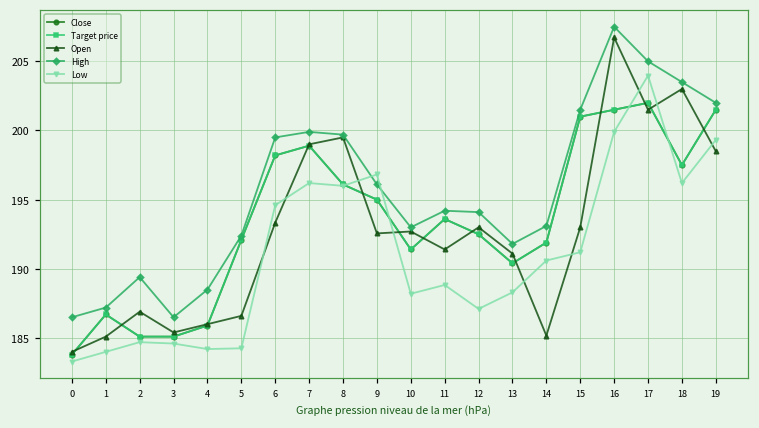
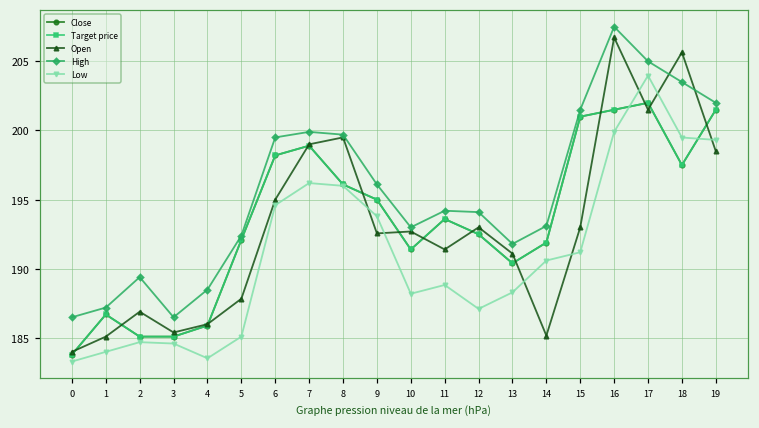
  {
    "Open": {
      "1": 185.1,
      "2": 186.9,
      "3": 185.4,
-     "5": 186.6,
-     "6": 193.3,
+     "5": 187.8,
+     "6": 195.0,
      "9": 192.6,
      "10": 192.7,
      "11": 191.4,
      "12": 193.0,
      "13": 191.1,
      "14": 185.2,
      "15": 193.0,
      "16": 206.7,
      "17": 201.5,
-     "18": 203.0,
+     "18": 205.6,
      "19": 198.5
    },
    "Low": {
      "0": 183.3,
      "1": 184.0,
      "2": 184.7,
      "3": 184.6,
-     "4": 184.2,
-     "5": 184.3,
+     "4": 183.5,
+     "5": 185.1,
      "6": 194.6,
      "7": 196.2,
-     "9": 196.8,
+     "9": 193.8,
      "10": 188.2,
      "11": 188.8,
      "12": 187.1,
      "13": 188.3,
      "14": 190.6,
      "15": 191.2,
      "16": 199.9,
      "17": 204.0,
-     "18": 196.2,
+     "18": 199.5,
      "19": 199.3
    }
  }
